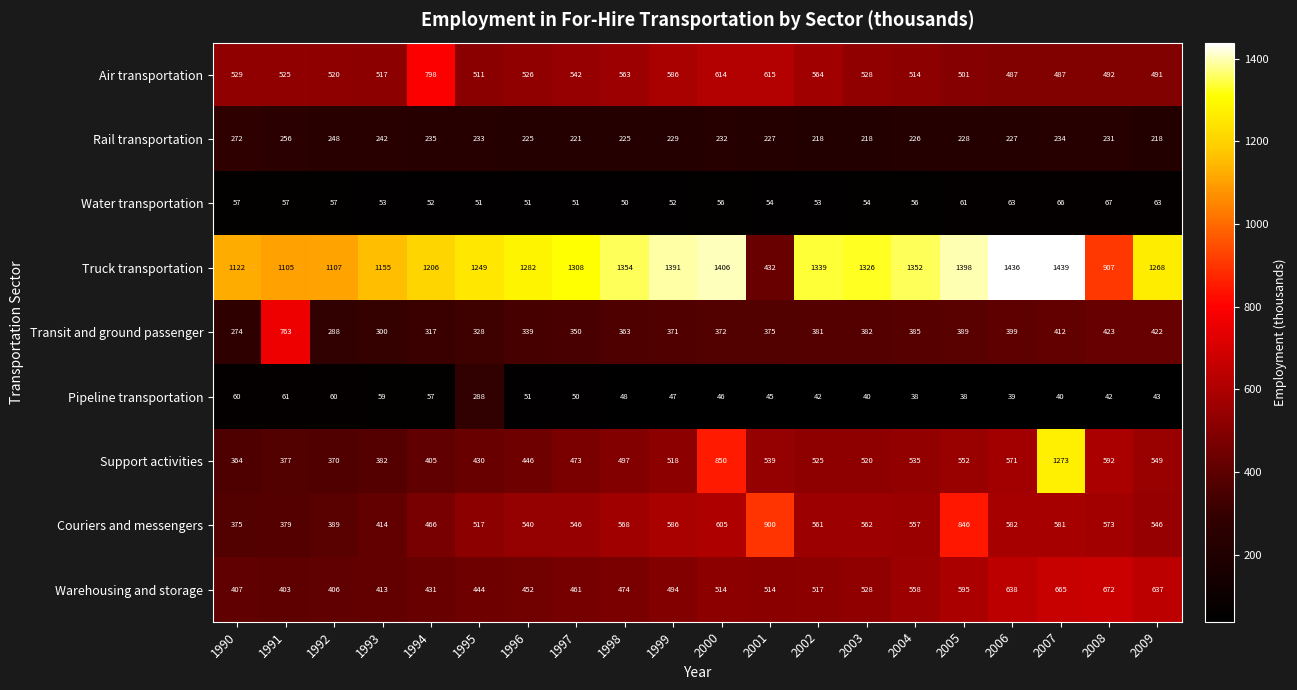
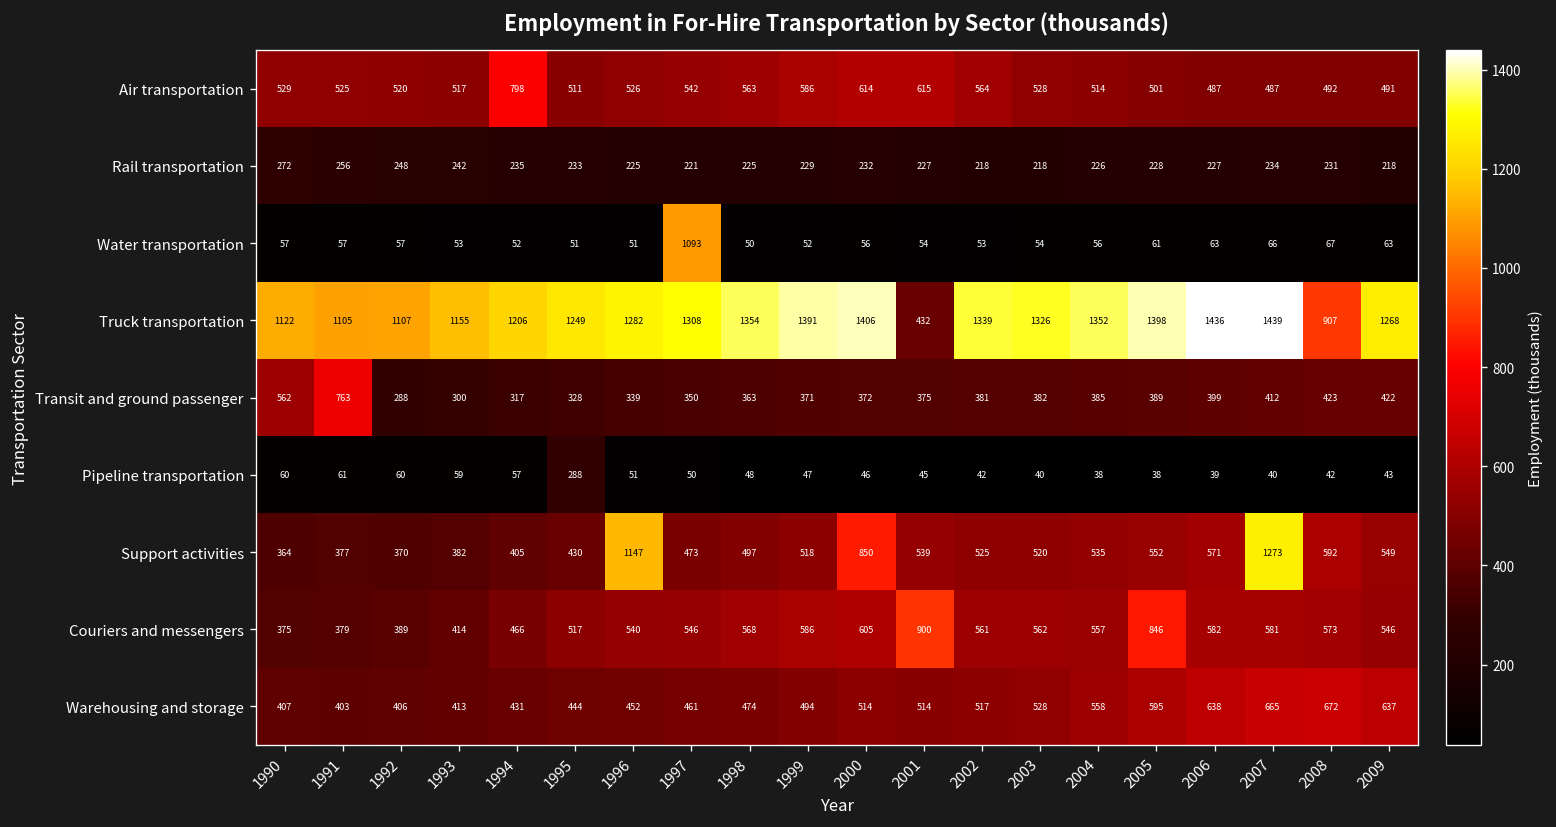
  {
    "Air transportation": {
      "1990": 529,
      "1991": 525,
      "1992": 520,
      "1993": 517,
      "1994": 798,
      "1995": 511,
      "1996": 526,
      "1997": 542,
      "1998": 563,
      "1999": 586,
      "2000": 614,
      "2001": 615,
      "2002": 564,
      "2003": 528,
      "2004": 514,
      "2005": 501,
      "2006": 487,
      "2007": 487,
      "2008": 492,
      "2009": 491
    },
    "Rail transportation": {
      "1990": 272,
      "1991": 256,
      "1992": 248,
      "1993": 242,
      "1994": 235,
      "1995": 233,
      "1996": 225,
      "1997": 221,
      "1998": 225,
      "1999": 229,
      "2000": 232,
      "2001": 227,
      "2002": 218,
      "2003": 218,
      "2004": 226,
      "2005": 228,
      "2006": 227,
      "2007": 234,
      "2008": 231,
      "2009": 218
    },
    "Water transportation": {
      "1990": 57,
      "1991": 57,
      "1992": 57,
      "1993": 53,
      "1994": 52,
      "1995": 51,
      "1996": 51,
-     "1997": 51,
+     "1997": 1093,
      "1998": 50,
      "1999": 52,
      "2000": 56,
      "2001": 54,
      "2002": 53,
      "2003": 54,
      "2004": 56,
      "2005": 61,
      "2006": 63,
      "2007": 66,
      "2008": 67,
      "2009": 63
    },
    "Truck transportation": {
      "1990": 1122,
      "1991": 1105,
      "1992": 1107,
      "1993": 1155,
      "1994": 1206,
      "1995": 1249,
      "1996": 1282,
      "1997": 1308,
      "1998": 1354,
      "1999": 1391,
      "2000": 1406,
      "2001": 432,
      "2002": 1339,
      "2003": 1326,
      "2004": 1352,
      "2005": 1398,
      "2006": 1436,
      "2007": 1439,
      "2008": 907,
      "2009": 1268
    },
    "Transit and ground passenger": {
-     "1990": 274,
+     "1990": 562,
      "1991": 763,
      "1992": 288,
      "1993": 300,
      "1994": 317,
      "1995": 328,
      "1996": 339,
      "1997": 350,
      "1998": 363,
      "1999": 371,
      "2000": 372,
      "2001": 375,
      "2002": 381,
      "2003": 382,
      "2004": 385,
      "2005": 389,
      "2006": 399,
      "2007": 412,
      "2008": 423,
      "2009": 422
    },
    "Pipeline transportation": {
      "1990": 60,
      "1991": 61,
      "1992": 60,
      "1993": 59,
      "1994": 57,
      "1995": 288,
      "1996": 51,
      "1997": 50,
      "1998": 48,
      "1999": 47,
      "2000": 46,
      "2001": 45,
      "2002": 42,
      "2003": 40,
      "2004": 38,
      "2005": 38,
      "2006": 39,
      "2007": 40,
      "2008": 42,
      "2009": 43
    },
    "Support activities": {
      "1990": 364,
      "1991": 377,
      "1992": 370,
      "1993": 382,
      "1994": 405,
      "1995": 430,
-     "1996": 446,
+     "1996": 1147,
      "1997": 473,
      "1998": 497,
      "1999": 518,
      "2000": 850,
      "2001": 539,
      "2002": 525,
      "2003": 520,
      "2004": 535,
      "2005": 552,
      "2006": 571,
      "2007": 1273,
      "2008": 592,
      "2009": 549
    },
    "Couriers and messengers": {
      "1990": 375,
      "1991": 379,
      "1992": 389,
      "1993": 414,
      "1994": 466,
      "1995": 517,
      "1996": 540,
      "1997": 546,
      "1998": 568,
      "1999": 586,
      "2000": 605,
      "2001": 900,
      "2002": 561,
      "2003": 562,
      "2004": 557,
      "2005": 846,
      "2006": 582,
      "2007": 581,
      "2008": 573,
      "2009": 546
    },
    "Warehousing and storage": {
      "1990": 407,
      "1991": 403,
      "1992": 406,
      "1993": 413,
      "1994": 431,
      "1995": 444,
      "1996": 452,
      "1997": 461,
      "1998": 474,
      "1999": 494,
      "2000": 514,
      "2001": 514,
      "2002": 517,
      "2003": 528,
      "2004": 558,
      "2005": 595,
      "2006": 638,
      "2007": 665,
      "2008": 672,
      "2009": 637
    }
  }
